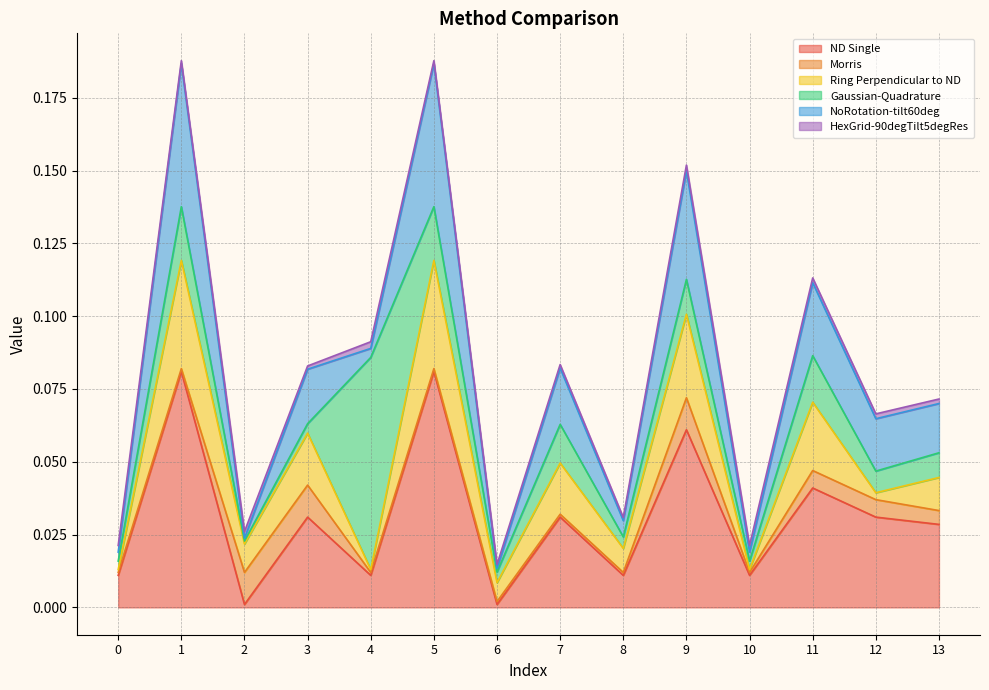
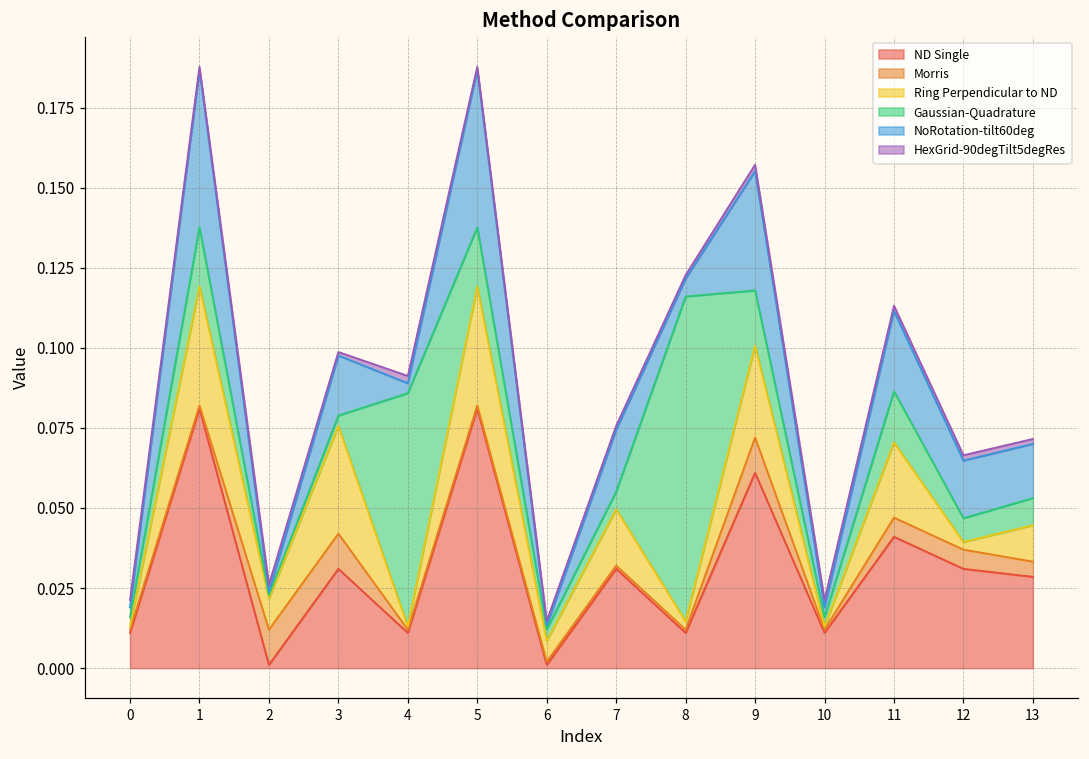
  {
    "Ring Perpendicular to ND": {
      "0": 0.001,
      "1": 0.037,
      "2": 0.010,
-     "3": 0.018,
+     "3": 0.034,
      "4": 0.001,
      "5": 0.037,
      "6": 0.006,
      "7": 0.018,
-     "8": 0.008,
+     "8": 0.003,
      "9": 0.029,
      "10": 0.001,
      "11": 0.023,
      "12": 0.002,
      "13": 0.011
    },
    "Gaussian-Quadrature": {
      "0": 0.003,
      "1": 0.018,
      "2": 0.001,
      "3": 0.003,
      "4": 0.073,
      "5": 0.018,
      "6": 0.004,
-     "7": 0.013,
-     "8": 0.004,
-     "9": 0.012,
+     "7": 0.006,
+     "8": 0.101,
+     "9": 0.017,
      "10": 0.003,
      "11": 0.016,
      "12": 0.007,
      "13": 0.008
    },
    "NoRotation-tilt60deg": {
      "0": 0.003,
      "1": 0.049,
      "2": 0.001,
      "3": 0.019,
      "4": 0.003,
      "5": 0.049,
      "6": 0.001,
      "7": 0.019,
      "8": 0.006,
      "9": 0.037,
      "10": 0.003,
      "11": 0.025,
      "12": 0.018,
      "13": 0.017
    },
    "HexGrid-90degTilt5degRes": {
      "0": 0.002,
      "1": 0.001,
      "2": 0.002,
      "3": 0.001,
      "4": 0.002,
      "5": 0.001,
      "6": 0.001,
      "7": 0.001,
      "8": 0.001,
      "9": 0.002,
      "10": 0.002,
      "11": 0.002,
      "12": 0.002,
      "13": 0.002
    }
  }
